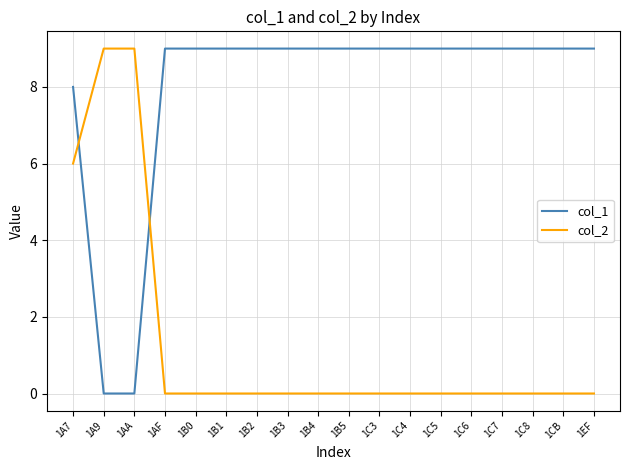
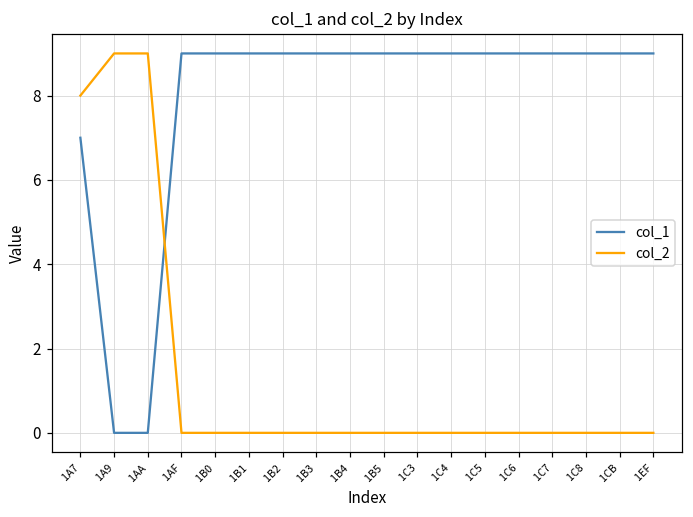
  {
    "col_1": {
-     "1A7": 8,
+     "1A7": 7,
      "1A9": 0,
      "1AA": 0,
      "1AF": 9,
      "1B0": 9,
      "1B1": 9,
      "1B2": 9,
      "1B3": 9,
      "1B4": 9,
      "1B5": 9,
      "1C3": 9,
      "1C4": 9,
      "1C5": 9,
      "1C6": 9,
      "1C7": 9,
      "1C8": 9,
      "1CB": 9,
      "1EF": 9
    },
    "col_2": {
-     "1A7": 6,
+     "1A7": 8,
      "1A9": 9,
      "1AA": 9,
      "1AF": 0,
      "1B0": 0,
      "1B1": 0,
      "1B2": 0,
      "1B3": 0,
      "1B4": 0,
      "1B5": 0,
      "1C3": 0,
      "1C4": 0,
      "1C5": 0,
      "1C6": 0,
      "1C7": 0,
      "1C8": 0,
      "1CB": 0,
      "1EF": 0
    }
  }
